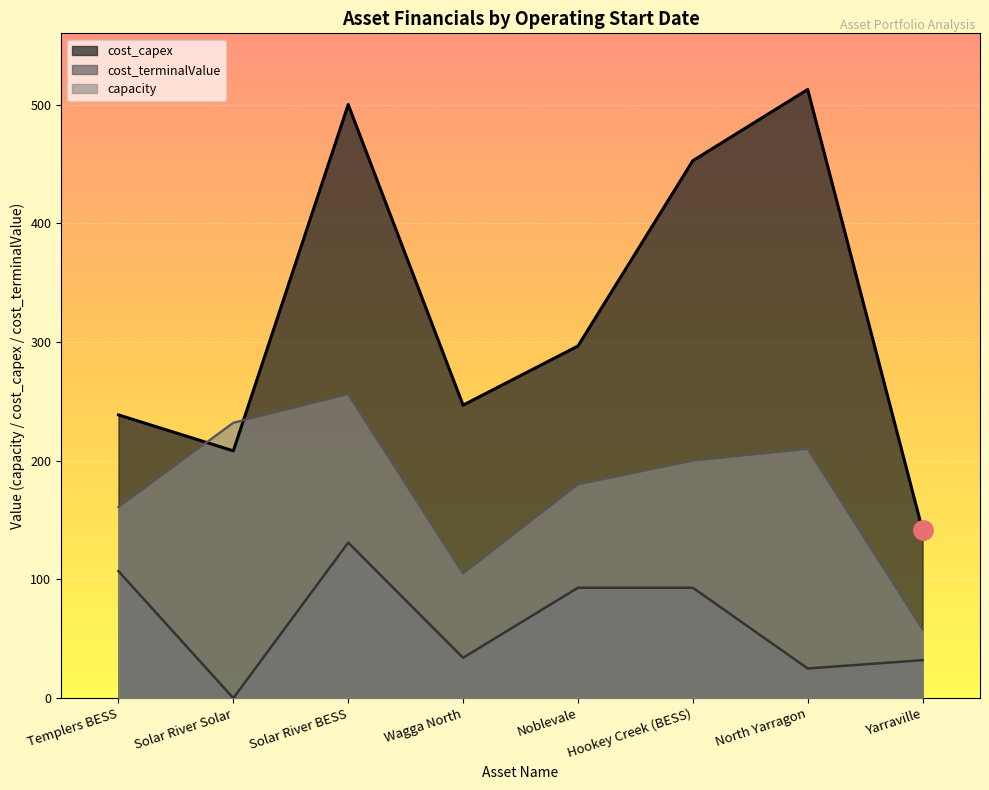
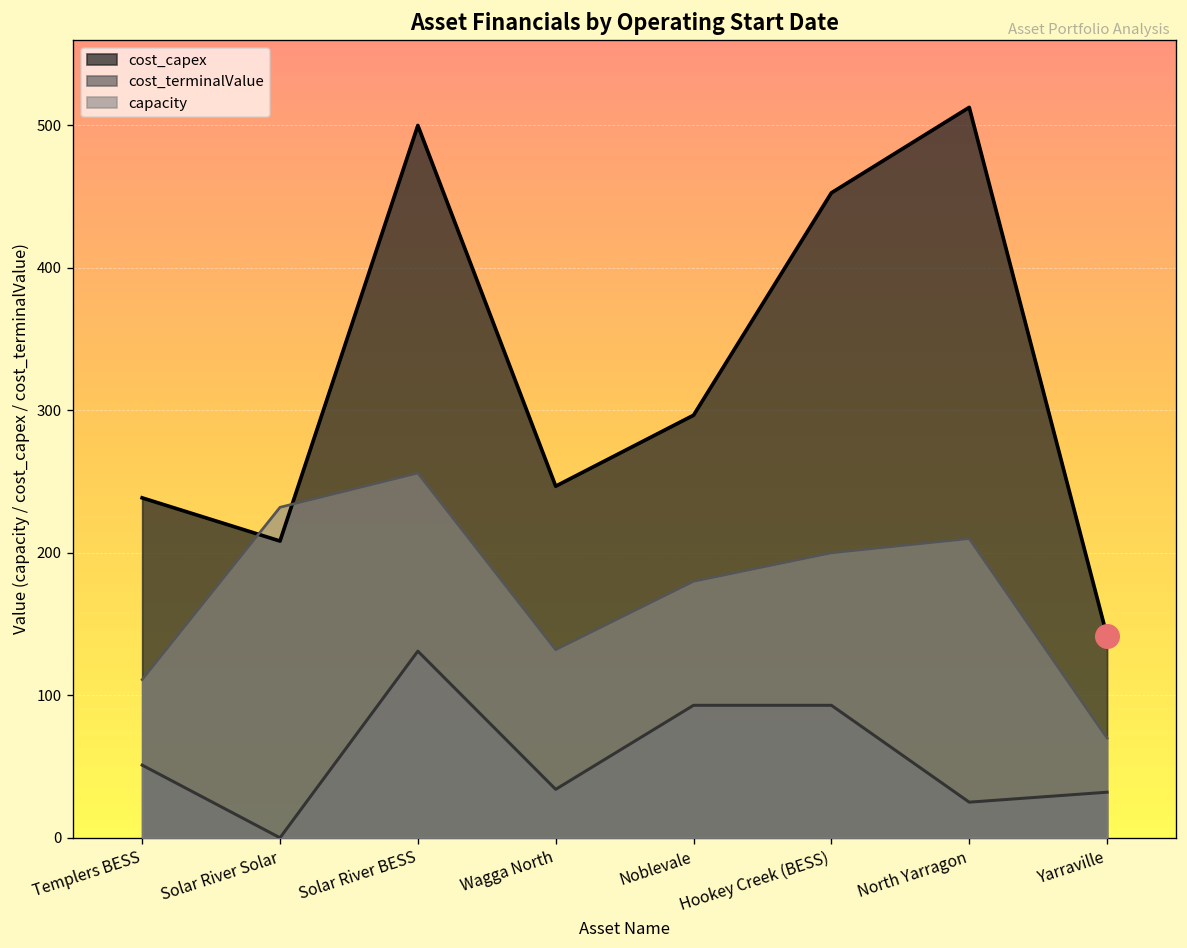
  {
    "cost_capex": {
      "Templers BESS": 239,
      "Solar River Solar": 208,
      "Solar River BESS": 500,
      "Wagga North": 247,
      "Noblevale": 297,
      "Hookey Creek (BESS)": 453,
      "North Yarragon": 513
    },
    "cost_terminalValue": {
-     "Templers BESS": 107,
+     "Templers BESS": 51,
      "Solar River Solar": 0,
      "Solar River BESS": 131,
      "Wagga North": 34,
      "Noblevale": 93,
      "Hookey Creek (BESS)": 93,
      "North Yarragon": 25,
      "Yarraville": 32
    },
    "capacity": {
-     "Templers BESS": 161,
+     "Templers BESS": 111,
      "Solar River Solar": 232,
      "Solar River BESS": 256,
-     "Wagga North": 105,
+     "Wagga North": 132,
      "Noblevale": 180,
      "Hookey Creek (BESS)": 200,
      "North Yarragon": 210,
-     "Yarraville": 58
+     "Yarraville": 70
    }
  }
